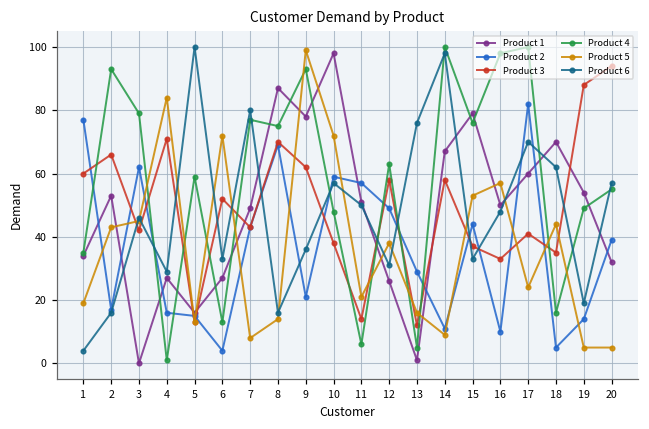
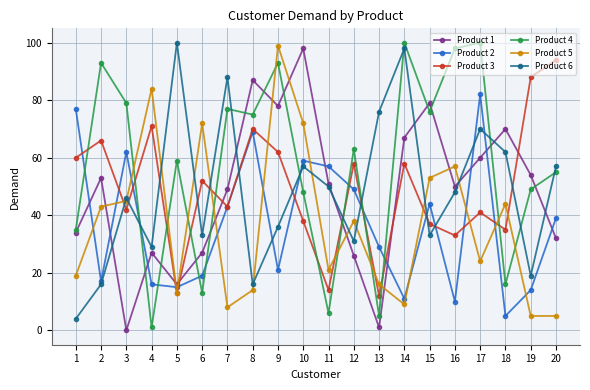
  {
    "Product 1": {
      "1": 34,
      "2": 53,
      "3": 0,
      "4": 27,
      "5": 16,
      "6": 27,
      "7": 49,
      "8": 87,
      "9": 78,
      "10": 98,
      "11": 51,
      "12": 26,
      "13": 1,
      "14": 67,
      "15": 79,
      "16": 50,
      "17": 60,
      "18": 70,
      "19": 54,
      "20": 32
    },
    "Product 2": {
      "1": 77,
      "2": 17,
      "3": 62,
      "4": 16,
      "5": 15,
-     "6": 4,
+     "6": 19,
      "8": 69,
      "9": 21,
      "10": 59,
      "11": 57,
      "12": 49,
      "13": 29,
      "14": 11,
      "15": 44,
      "16": 10,
      "17": 82,
      "18": 5,
      "19": 14,
      "20": 39
    },
    "Product 3": {
      "1": 60,
      "2": 66,
      "3": 42,
      "4": 71,
      "6": 52,
      "8": 70,
      "9": 62,
      "10": 38,
      "11": 14,
      "12": 58,
      "13": 12,
      "14": 58,
      "15": 37,
      "16": 33,
      "17": 41,
      "18": 35,
      "19": 88
    },
    "Product 4": {
      "1": 35,
      "2": 93,
      "3": 79,
      "4": 1,
      "5": 59,
      "6": 13,
      "7": 77,
      "8": 75,
      "9": 93,
      "10": 48,
      "11": 6,
      "12": 63,
      "13": 5,
      "14": 100,
      "15": 76,
      "18": 16,
      "19": 49,
      "20": 55
    },
    "Product 5": {
      "1": 19,
      "2": 43,
      "3": 45,
      "4": 84,
      "6": 72,
      "7": 8,
      "8": 14,
      "9": 99,
      "10": 72,
      "11": 21,
      "12": 38,
      "13": 16,
      "14": 9,
      "15": 53,
      "16": 57,
      "17": 24,
      "18": 44,
      "19": 5,
      "20": 5
    },
    "Product 6": {
      "1": 4,
      "2": 16,
      "3": 46,
      "4": 29,
      "5": 100,
      "6": 33,
-     "7": 80,
+     "7": 88,
      "8": 16,
      "9": 36,
      "10": 57,
      "11": 50,
      "12": 31,
      "13": 76,
      "14": 98,
      "15": 33,
      "16": 48,
      "17": 70,
      "18": 62,
      "19": 19,
      "20": 57
    }
  }
